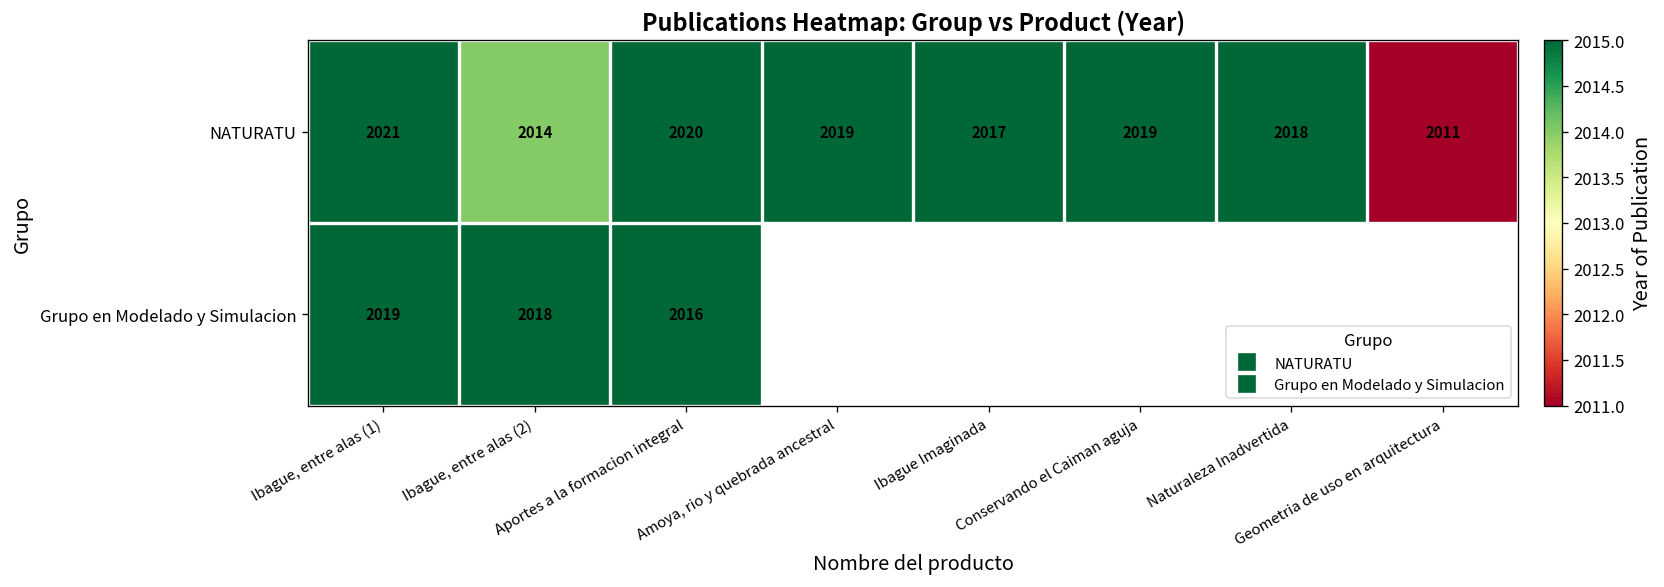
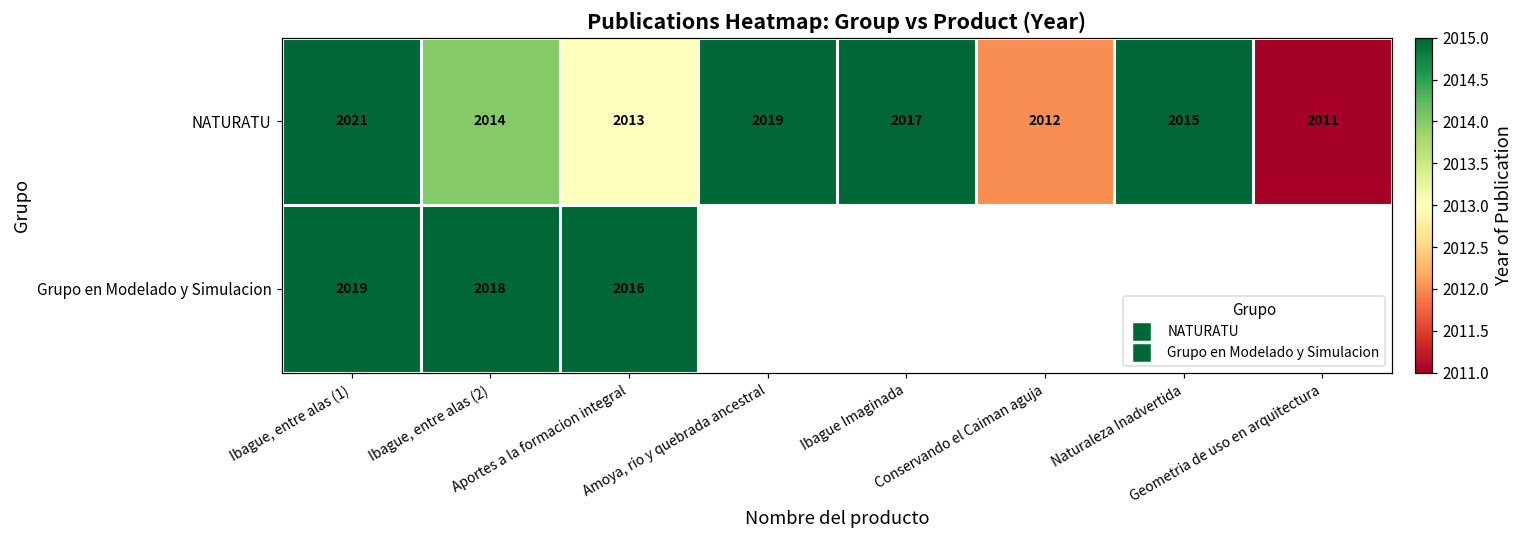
  {
    "NATURATU": {
      "Ibague, entre alas (1)": 2021,
      "Ibague, entre alas (2)": 2014,
-     "Aportes a la formacion integral": 2020,
+     "Aportes a la formacion integral": 2013,
      "Amoya, rio y quebrada ancestral": 2019,
      "Ibague Imaginada": 2017,
-     "Conservando el Caiman aguja": 2019,
-     "Naturaleza Inadvertida": 2018,
+     "Conservando el Caiman aguja": 2012,
+     "Naturaleza Inadvertida": 2015,
      "Geometria de uso en arquitectura": 2011
    },
    "Grupo en Modelado y Simulacion": {
      "Ibague, entre alas (1)": 2019,
      "Ibague, entre alas (2)": 2018,
      "Aportes a la formacion integral": 2016
    }
  }
